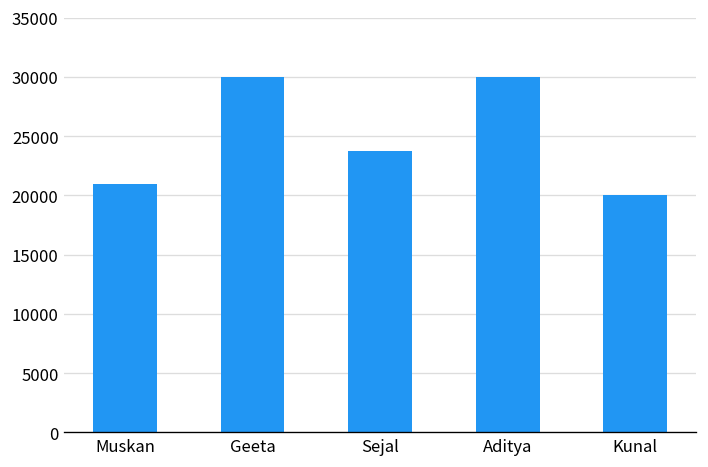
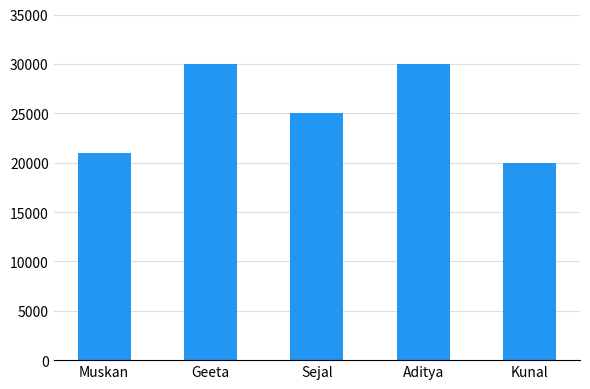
  {
    "Muskan": 21000,
    "Geeta": 30000,
-   "Sejal": 24000,
+   "Sejal": 25000,
    "Aditya": 30000,
    "Kunal": 20000
  }
